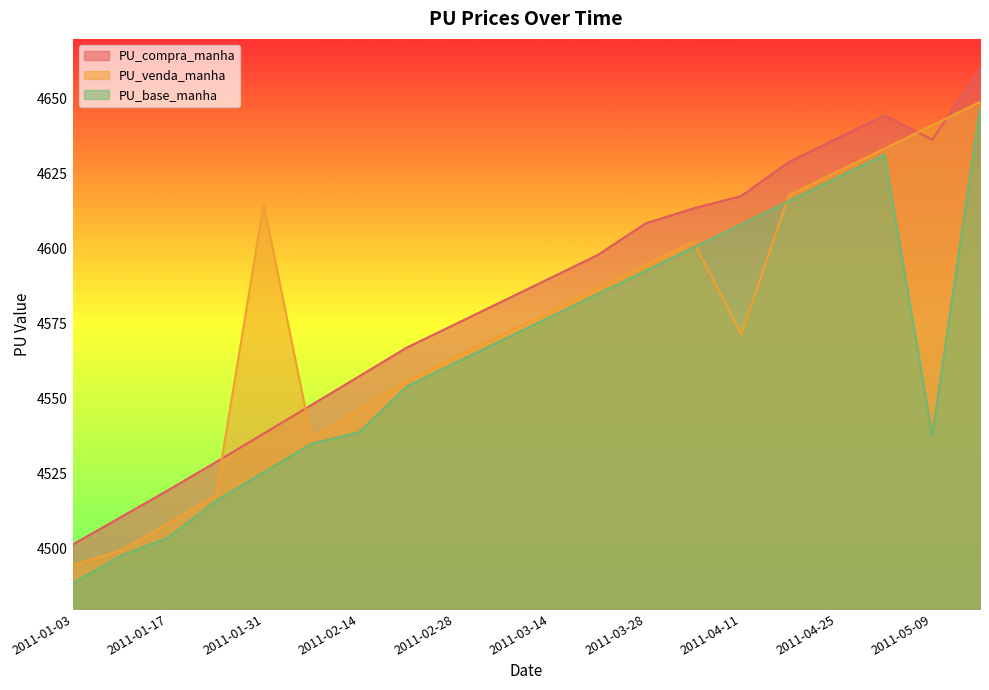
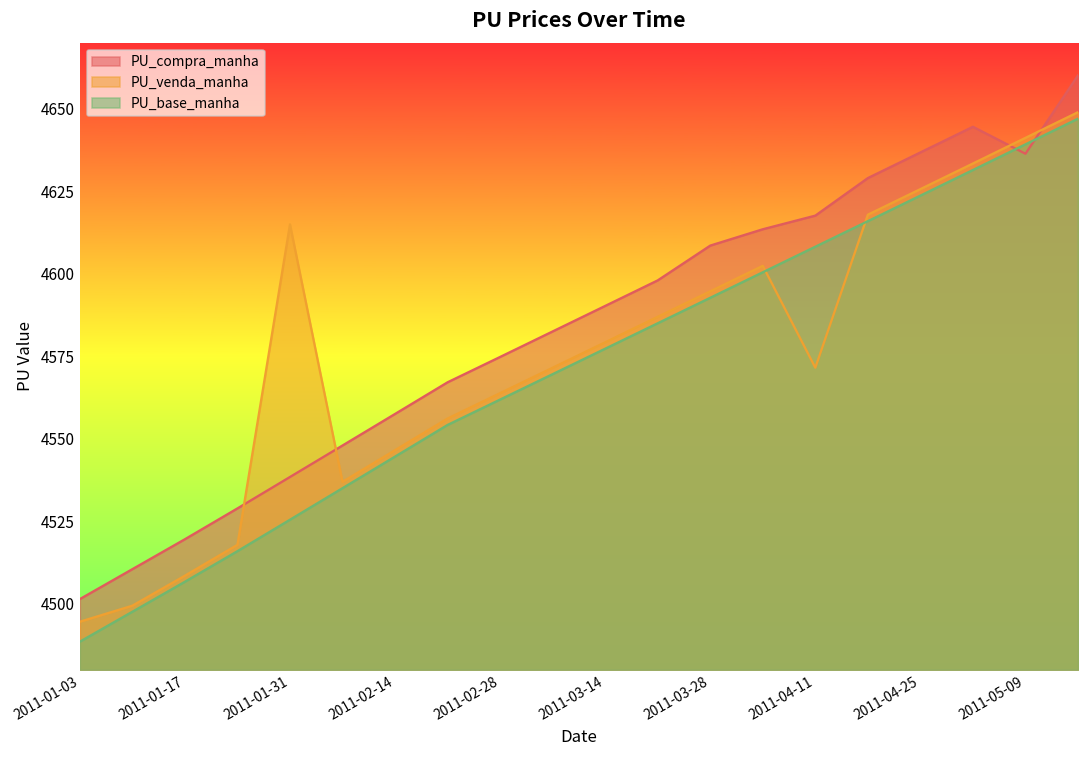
  {
    "PU_compra_manha": {
      "2011-01-03": 4501,
      "2011-01-17": 4520,
      "2011-01-31": 4538,
      "2011-02-14": 4558,
      "2011-02-28": 4575,
      "2011-03-14": 4590,
      "2011-03-28": 4609,
      "2011-04-11": 4618,
      "2011-04-25": 4637,
      "2011-05-09": 4636
    },
    "PU_venda_manha": {
      "2011-01-03": 4495,
      "2011-01-17": 4509,
      "2011-01-31": 4615,
      "2011-02-14": 4547,
      "2011-02-28": 4564,
      "2011-03-14": 4579,
      "2011-03-28": 4595,
      "2011-04-11": 4572,
      "2011-04-25": 4626,
      "2011-05-09": 4641
    },
    "PU_base_manha": {
      "2011-01-03": 4489,
-     "2011-01-17": 4504,
+     "2011-01-17": 4507,
      "2011-01-31": 4525,
-     "2011-02-14": 4539,
+     "2011-02-14": 4545,
      "2011-02-28": 4562,
      "2011-03-14": 4577,
      "2011-03-28": 4593,
      "2011-04-11": 4608,
      "2011-04-25": 4624,
-     "2011-05-09": 4538
+     "2011-05-09": 4639
    }
  }
